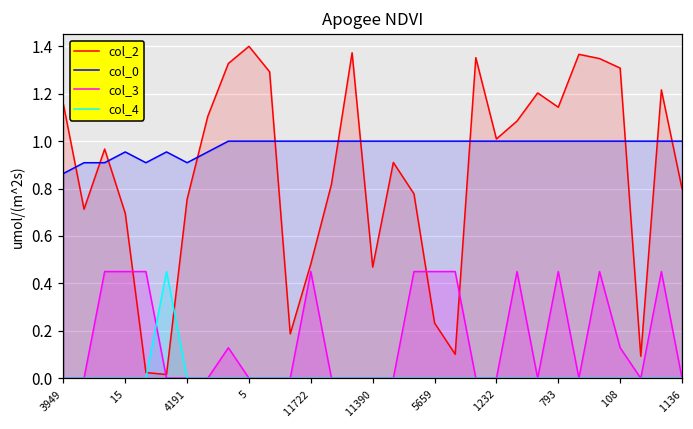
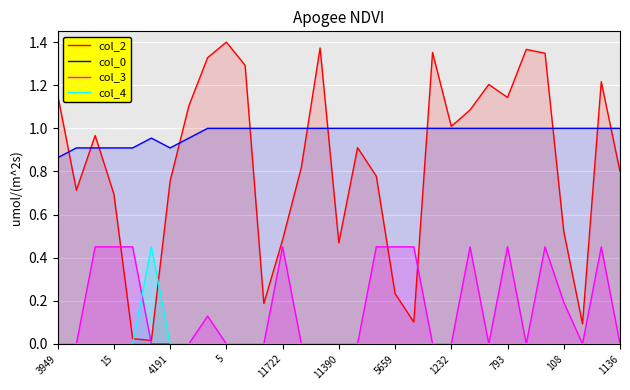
  {
    "col_2": {
      "3949": 1.16,
      "15": 0.70,
      "4191": 0.76,
      "11722": 0.48,
      "11390": 0.47,
      "5659": 0.23,
      "793": 1.14,
-     "108": 1.31,
+     "108": 0.52,
      "1136": 0.80
    },
    "col_0": {
      "3949": 0.86,
-     "15": 0.95,
+     "15": 0.91,
      "4191": 0.91,
      "11722": 1.00,
      "11390": 1.00,
      "5659": 1.00,
      "793": 1.00,
      "108": 1.00,
      "1136": 1.00
    },
    "col_3": {
      "15": 0.45,
      "11722": 0.45,
      "5659": 0.45,
      "793": 0.45,
-     "108": 0.13
+     "108": 0.19
    },
    "col_4": {
      "15": 0.00,
      "11722": 0.00,
      "5659": 0.00,
      "793": 0.00,
      "108": 0.00
    }
  }
